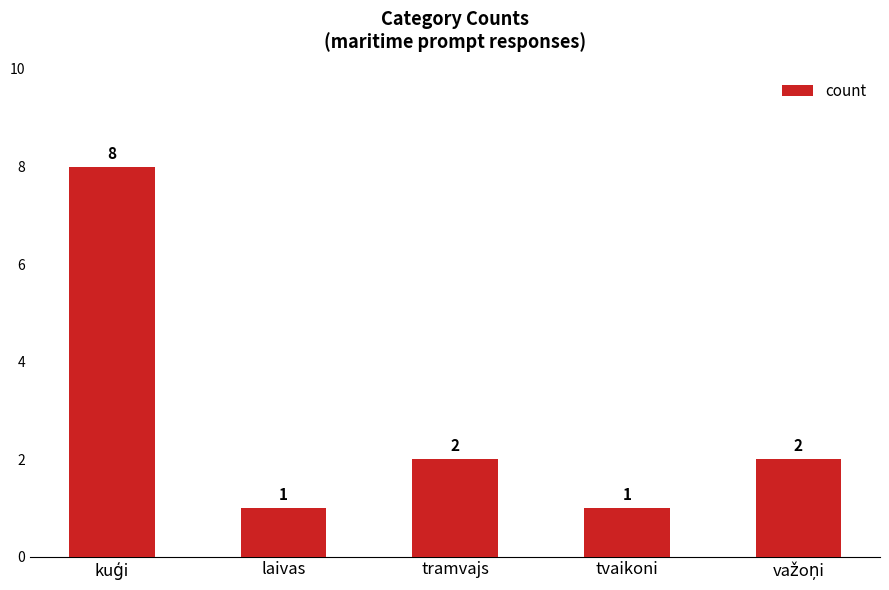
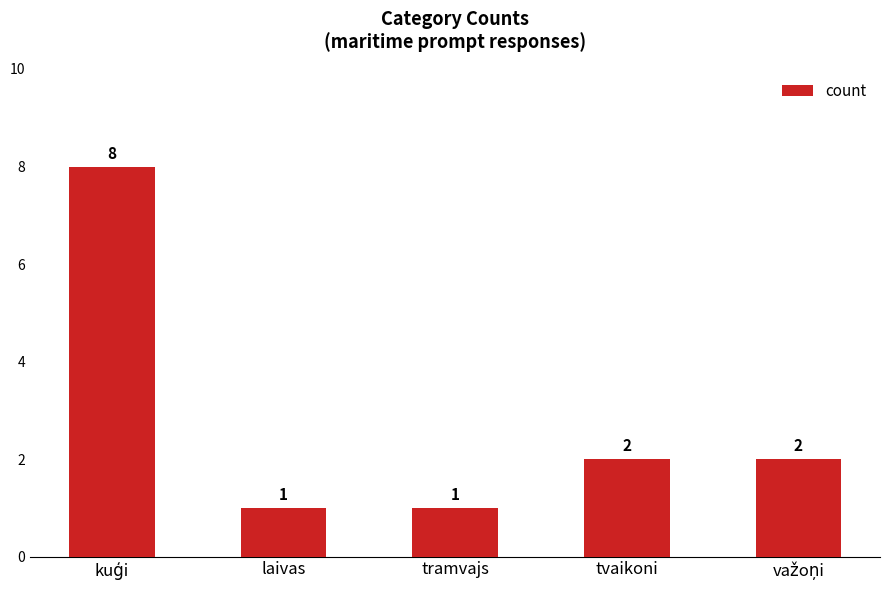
  {
    "kuģi": 8,
    "laivas": 1,
-   "tramvajs": 2,
-   "tvaikoni": 1,
+   "tramvajs": 1,
+   "tvaikoni": 2,
    "važoņi": 2
  }
